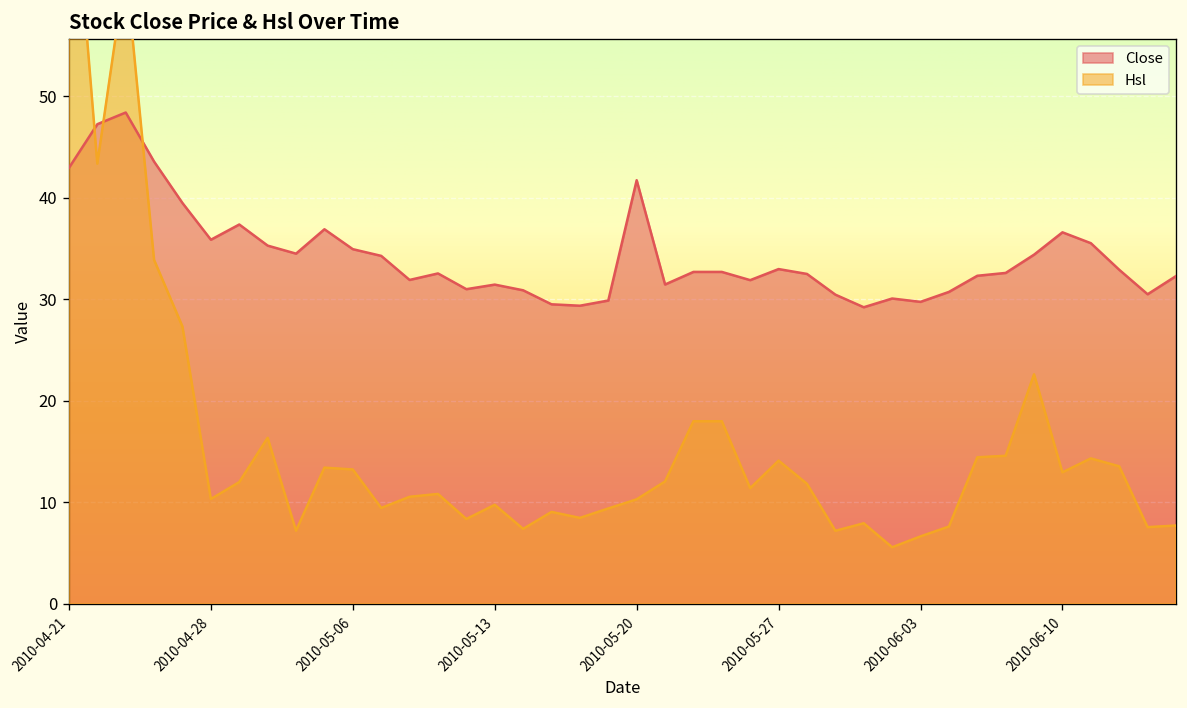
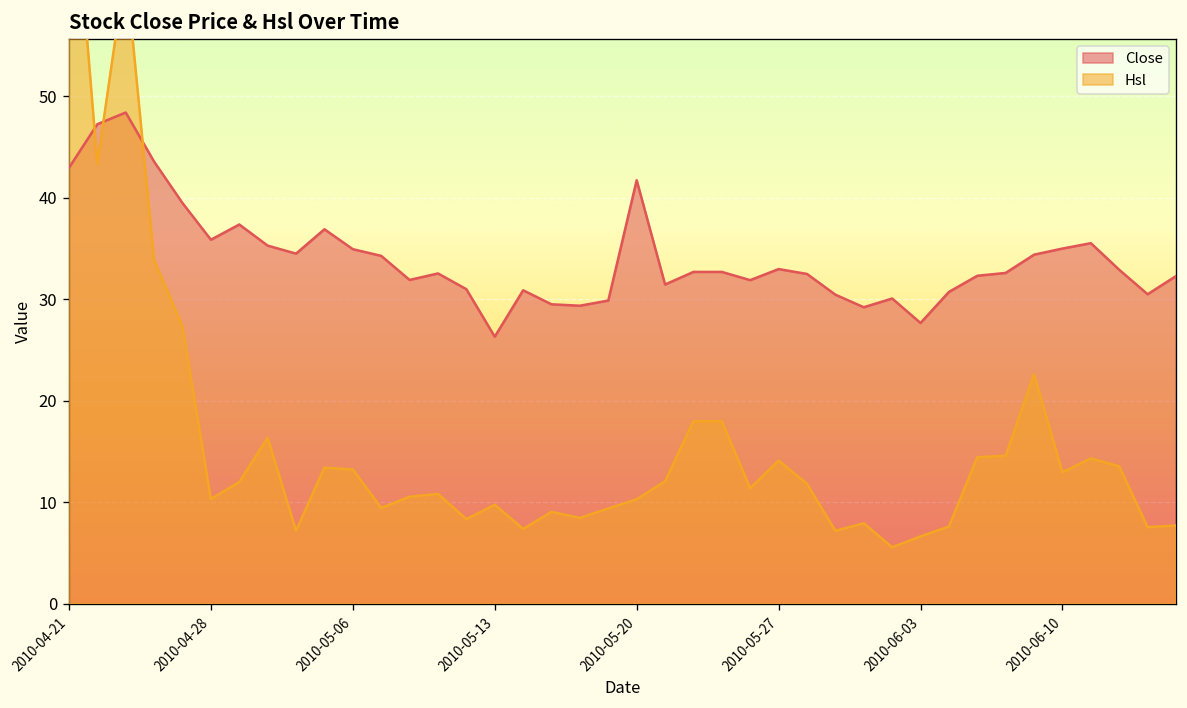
  {
    "Close": {
      "2010-04-21": 43,
      "2010-04-28": 36,
      "2010-05-06": 35,
-     "2010-05-13": 31,
+     "2010-05-13": 26,
      "2010-05-20": 42,
      "2010-05-27": 33,
-     "2010-06-03": 30,
-     "2010-06-10": 37
+     "2010-06-03": 28,
+     "2010-06-10": 35
    },
    "Hsl": {
      "2010-04-28": 10,
      "2010-05-06": 13,
      "2010-05-13": 10,
      "2010-05-20": 10,
      "2010-05-27": 14,
      "2010-06-03": 7,
      "2010-06-10": 13
    }
  }
